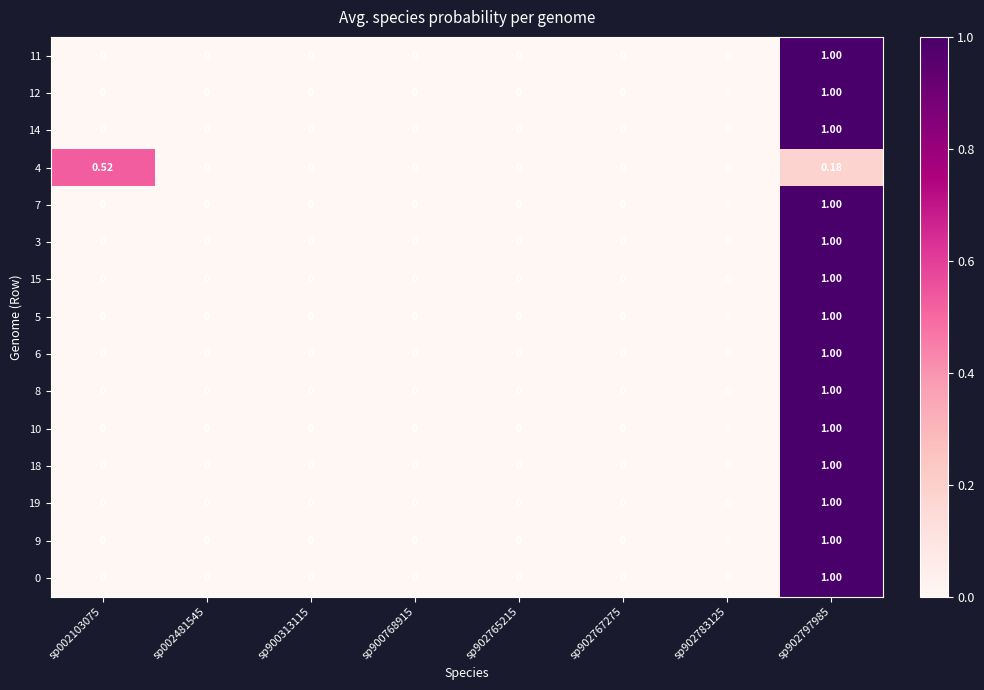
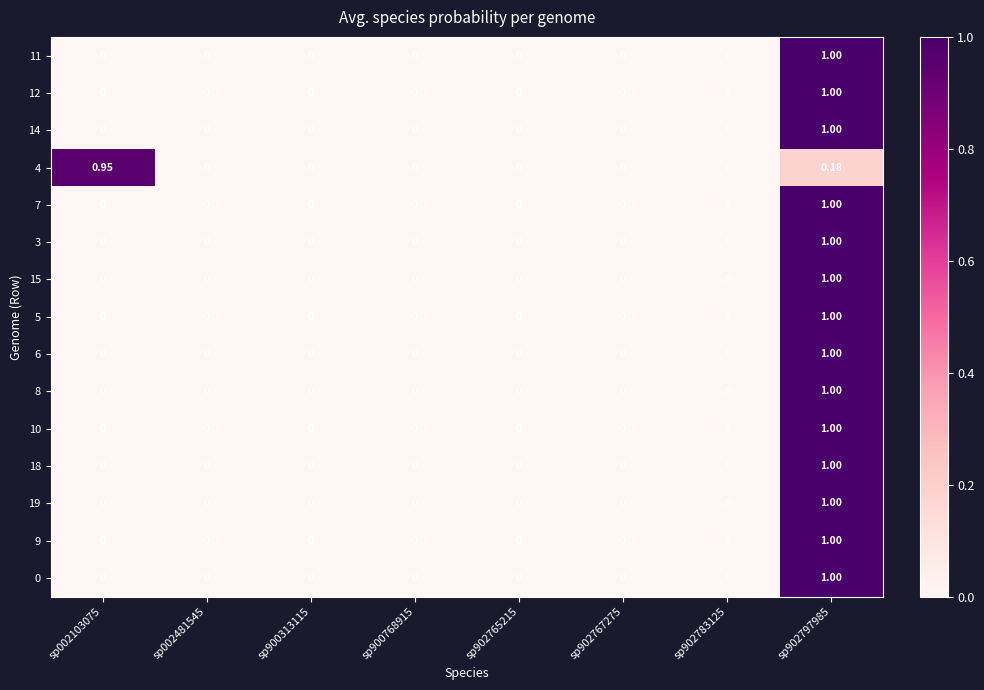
  {
    "11": {
      "sp902797985": 1.00
    },
    "12": {
      "sp902797985": 1.00
    },
    "14": {
      "sp902797985": 1.00
    },
    "4": {
-     "sp002103075": 0.52,
+     "sp002103075": 0.95,
      "sp902797985": 0.18
    },
    "7": {
      "sp902797985": 1.00
    },
    "3": {
      "sp902797985": 1.00
    },
    "15": {
      "sp902797985": 1.00
    },
    "5": {
      "sp902797985": 1.00
    },
    "6": {
      "sp902797985": 1.00
    },
    "8": {
      "sp902797985": 1.00
    },
    "10": {
      "sp902797985": 1.00
    },
    "18": {
      "sp902797985": 1.00
    },
    "19": {
      "sp902797985": 1.00
    },
    "9": {
      "sp902797985": 1.00
    },
    "0": {
      "sp902797985": 1.00
    }
  }
